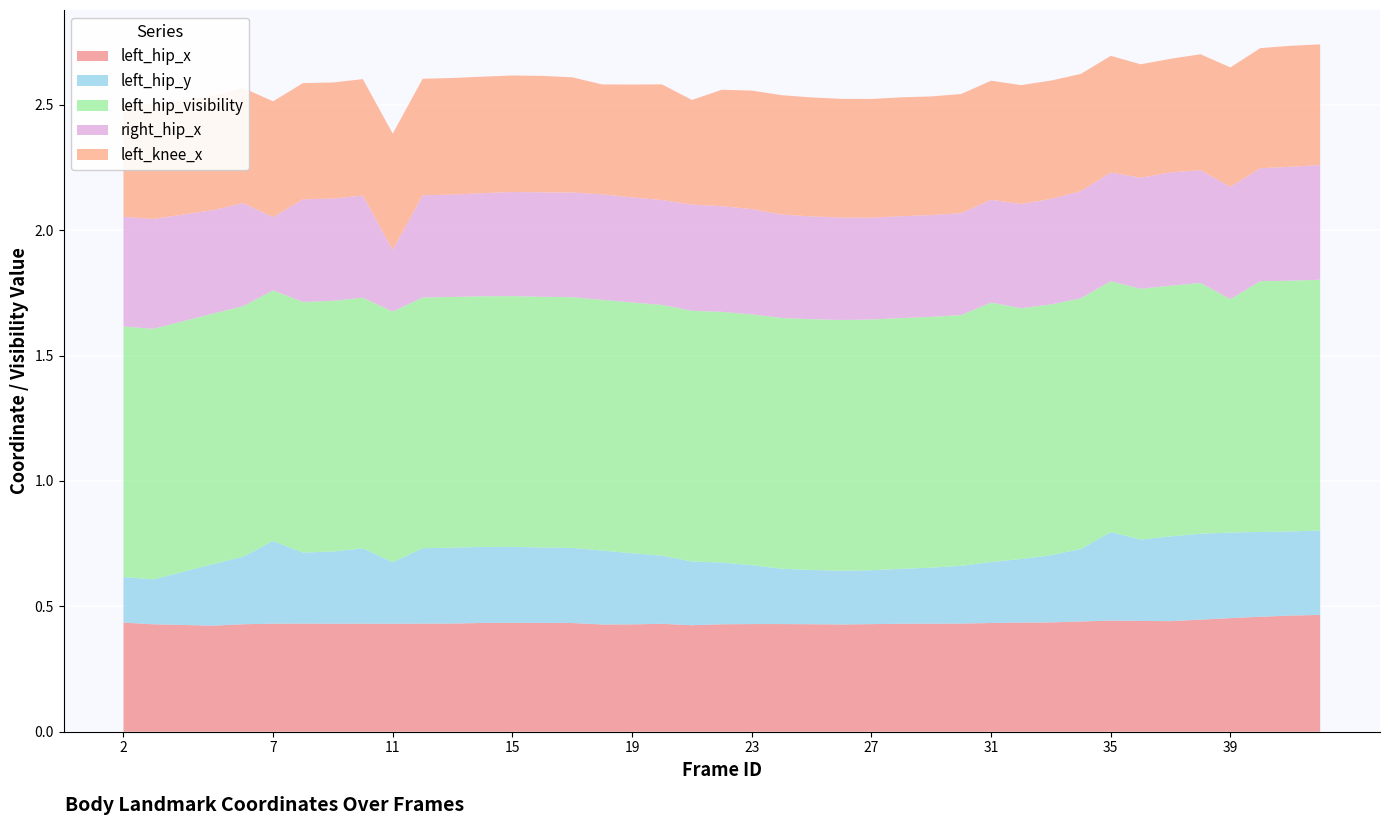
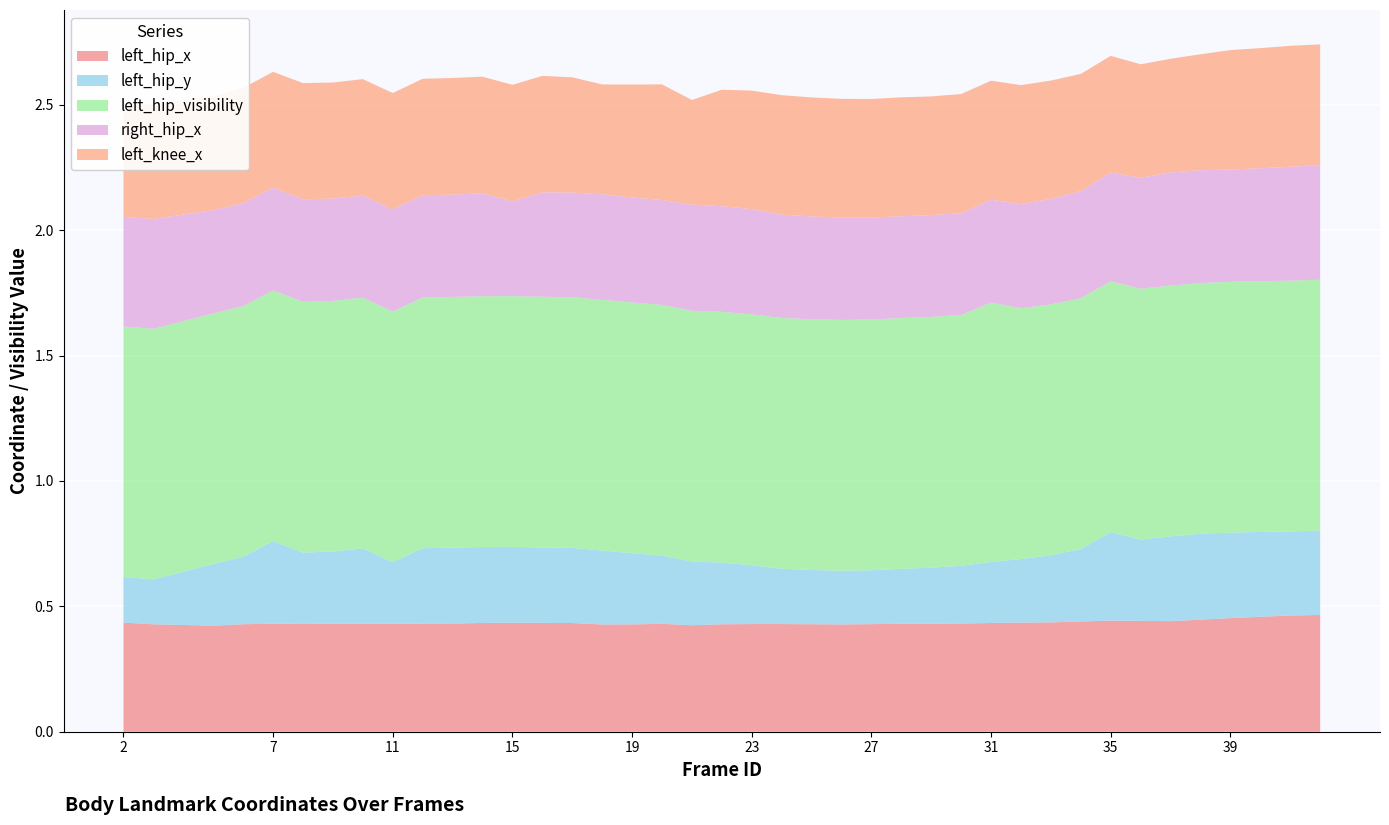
  {
    "left_hip_y": {
      "2": 0.18,
      "7": 0.33,
      "11": 0.25,
      "15": 0.30,
      "19": 0.28,
      "23": 0.23,
      "27": 0.21,
      "31": 0.24,
      "35": 0.35,
      "39": 0.34
    },
    "left_hip_visibility": {
      "2": 1.00,
      "7": 1.00,
      "11": 1.00,
      "15": 1.00,
      "19": 1.00,
      "23": 1.00,
      "27": 1.00,
      "31": 1.03,
      "35": 1.00,
-     "39": 0.93
+     "39": 1.00
    },
    "right_hip_x": {
      "2": 0.44,
-     "7": 0.29,
-     "11": 0.25,
-     "15": 0.42,
+     "7": 0.41,
+     "11": 0.41,
+     "15": 0.38,
      "19": 0.42,
      "23": 0.42,
      "27": 0.41,
      "31": 0.41,
      "35": 0.43,
      "39": 0.45
    }
  }
